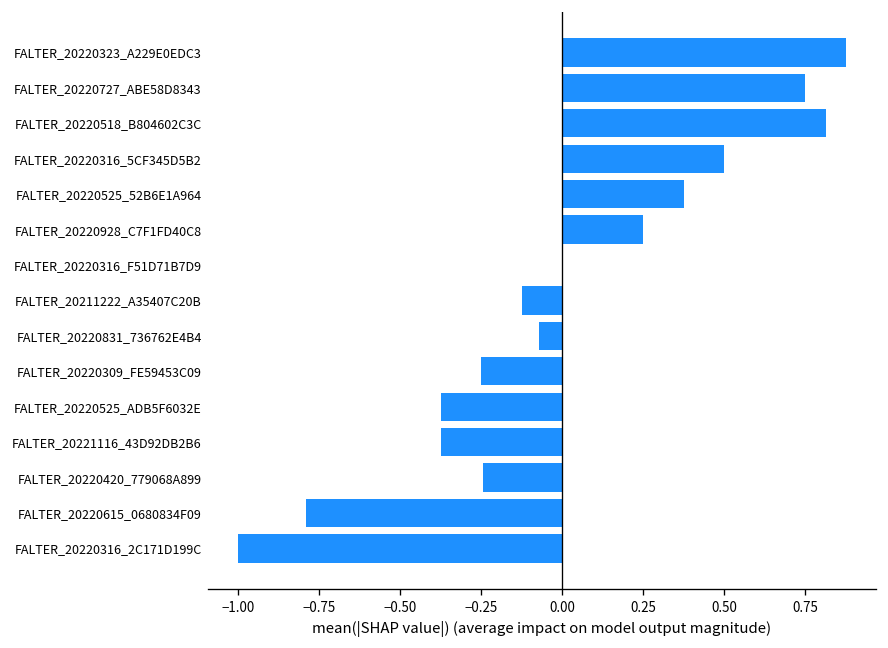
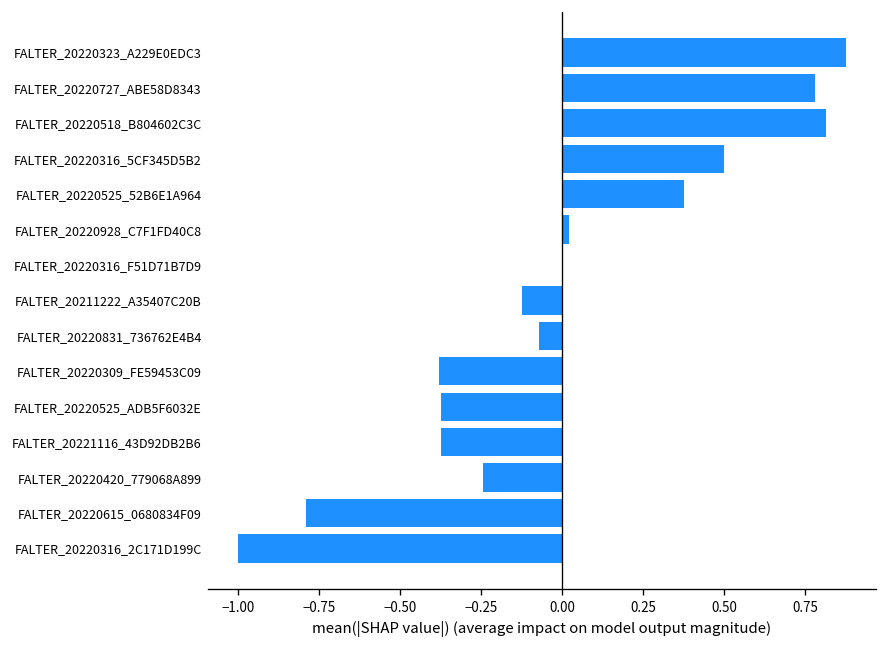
  {
    "FALTER_20220323_A229E0EDC3": 0.88,
-   "FALTER_20220727_ABE58D8343": 0.75,
+   "FALTER_20220727_ABE58D8343": 0.78,
    "FALTER_20220518_B804602C3C": 0.82,
    "FALTER_20220316_5CF345D5B2": 0.50,
    "FALTER_20220525_52B6E1A964": 0.38,
-   "FALTER_20220928_C7F1FD40C8": 0.25,
+   "FALTER_20220928_C7F1FD40C8": 0.02,
    "FALTER_20220316_F51D71B7D9": 0.00,
    "FALTER_20211222_A35407C20B": -0.13,
    "FALTER_20220831_736762E4B4": -0.07,
-   "FALTER_20220309_FE59453C09": -0.25,
+   "FALTER_20220309_FE59453C09": -0.38,
    "FALTER_20220525_ADB5F6032E": -0.38,
    "FALTER_20221116_43D92DB2B6": -0.38,
    "FALTER_20220420_779068A899": -0.25,
    "FALTER_20220615_0680834F09": -0.79,
    "FALTER_20220316_2C171D199C": -1.00
  }
